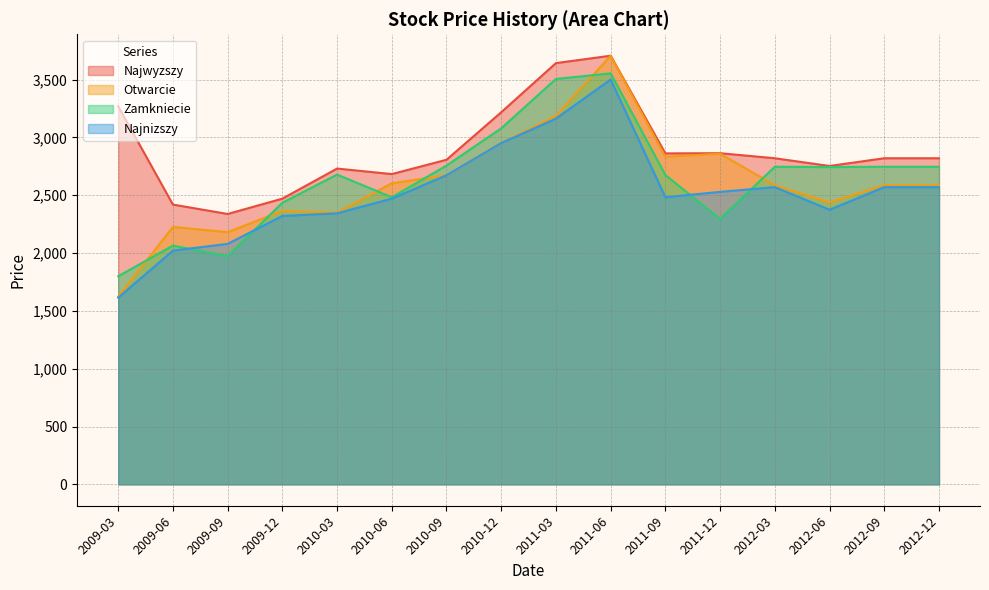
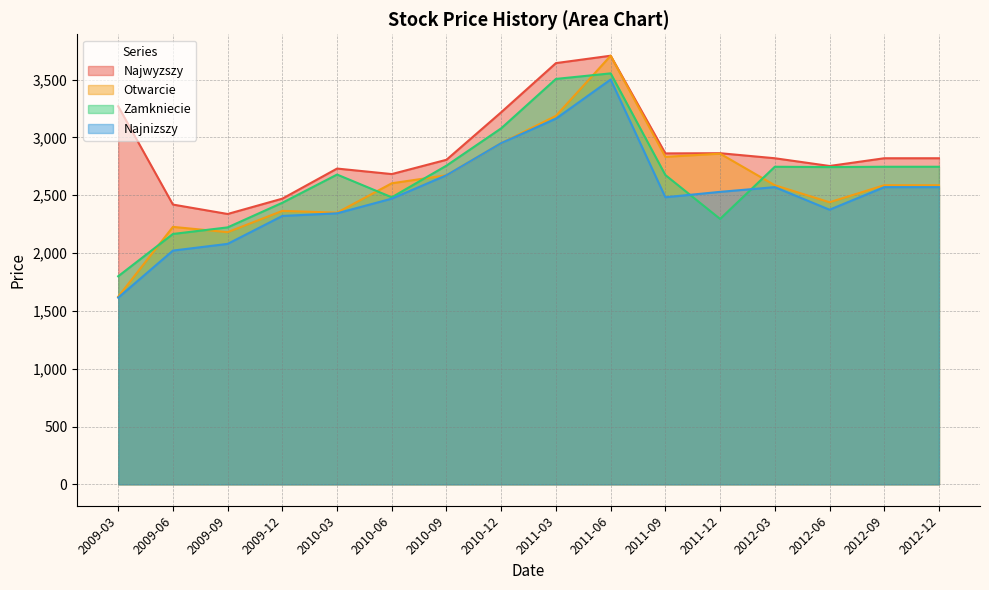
  {
    "Najwyzszy": {
      "2009-06": "2,420",
      "2009-09": "2,340",
      "2009-12": "2,470",
      "2010-03": "2,730",
      "2010-06": "2,680",
      "2010-09": "2,810",
      "2010-12": "3,220",
      "2011-03": "3,640",
      "2011-09": "2,860",
      "2012-03": "2,820",
      "2012-09": "2,820",
      "2012-12": "2,820"
    },
    "Otwarcie": {
      "2009-06": "2,230",
      "2009-09": "2,180",
      "2009-12": "2,370",
      "2010-06": "2,600",
      "2011-03": "3,190",
      "2011-09": "2,830",
      "2012-06": "2,440"
    },
    "Zamkniecie": {
      "2009-03": "1,800",
-     "2009-06": "2,070",
-     "2009-09": "1,970",
+     "2009-06": "2,170",
+     "2009-09": "2,220",
      "2009-12": "2,440",
      "2010-03": "2,680",
      "2010-09": "2,760",
      "2010-12": "3,080",
      "2011-03": "3,510",
      "2011-06": "3,550",
      "2011-09": "2,680",
      "2011-12": "2,300",
      "2012-03": "2,750",
      "2012-09": "2,750",
      "2012-12": "2,750"
    },
    "Najnizszy": {
      "2009-06": "2,020",
      "2009-09": "2,080",
      "2009-12": "2,320",
      "2011-03": "3,160",
      "2011-06": "3,500",
      "2011-09": "2,480",
      "2011-12": "2,530",
      "2012-06": "2,380"
    }
  }
